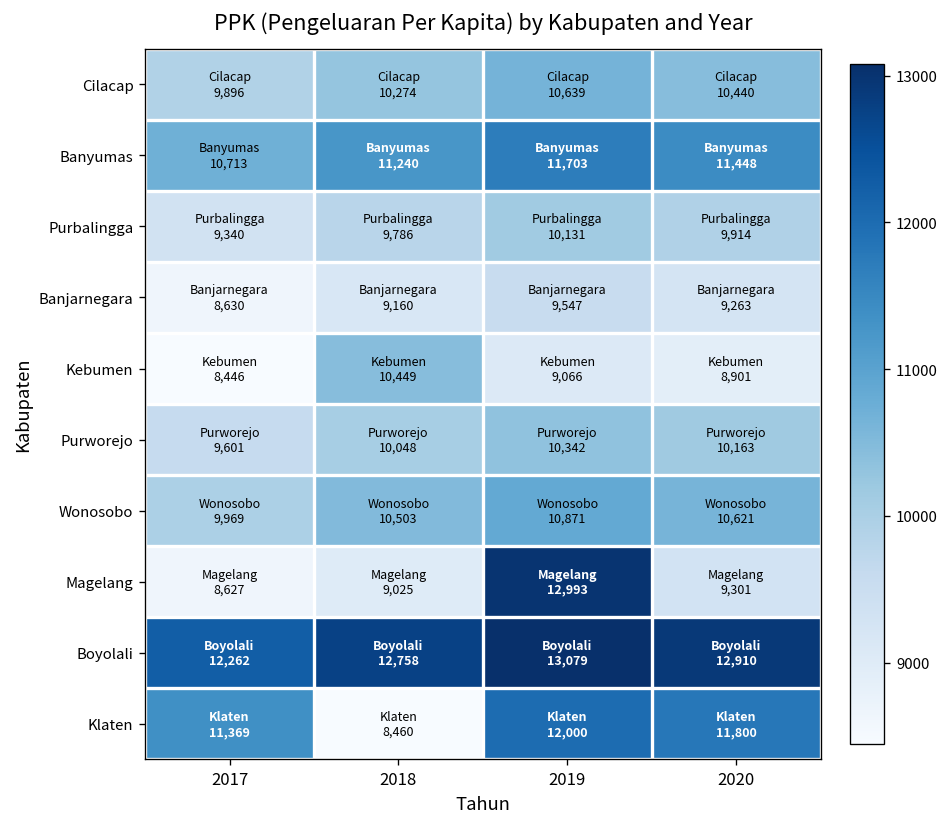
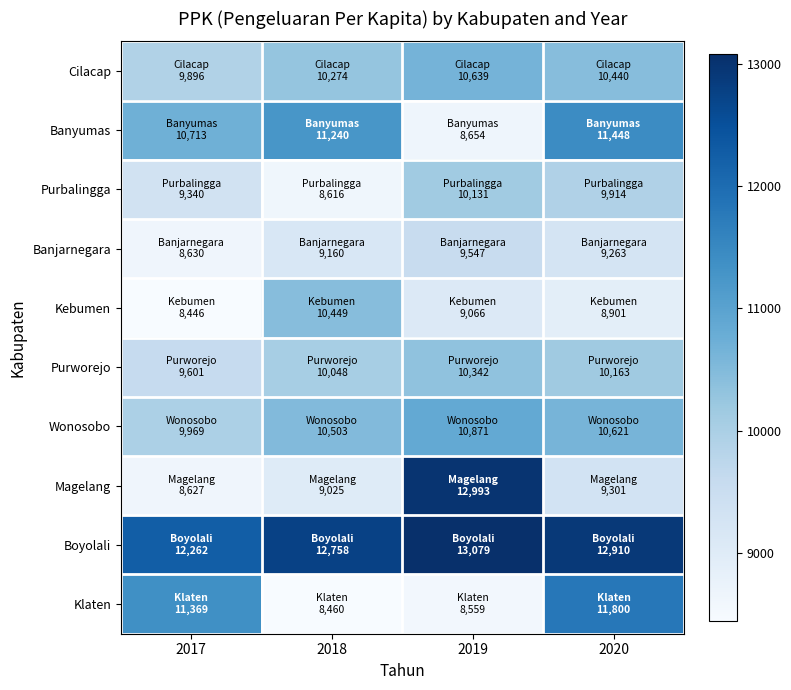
  {
    "Cilacap": {
      "2017": "9,896",
      "2018": "10,274",
      "2019": "10,639",
      "2020": "10,440"
    },
    "Banyumas": {
      "2017": "10,713",
      "2018": "11,240",
-     "2019": "11,703",
+     "2019": "8,654",
      "2020": "11,448"
    },
    "Purbalingga": {
      "2017": "9,340",
-     "2018": "9,786",
+     "2018": "8,616",
      "2019": "10,131",
      "2020": "9,914"
    },
    "Banjarnegara": {
      "2017": "8,630",
      "2018": "9,160",
      "2019": "9,547",
      "2020": "9,263"
    },
    "Kebumen": {
      "2017": "8,446",
      "2018": "10,449",
      "2019": "9,066",
      "2020": "8,901"
    },
    "Purworejo": {
      "2017": "9,601",
      "2018": "10,048",
      "2019": "10,342",
      "2020": "10,163"
    },
    "Wonosobo": {
      "2017": "9,969",
      "2018": "10,503",
      "2019": "10,871",
      "2020": "10,621"
    },
    "Magelang": {
      "2017": "8,627",
      "2018": "9,025",
      "2019": "12,993",
      "2020": "9,301"
    },
    "Boyolali": {
      "2017": "12,262",
      "2018": "12,758",
      "2019": "13,079",
      "2020": "12,910"
    },
    "Klaten": {
      "2017": "11,369",
      "2018": "8,460",
-     "2019": "12,000",
+     "2019": "8,559",
      "2020": "11,800"
    }
  }
